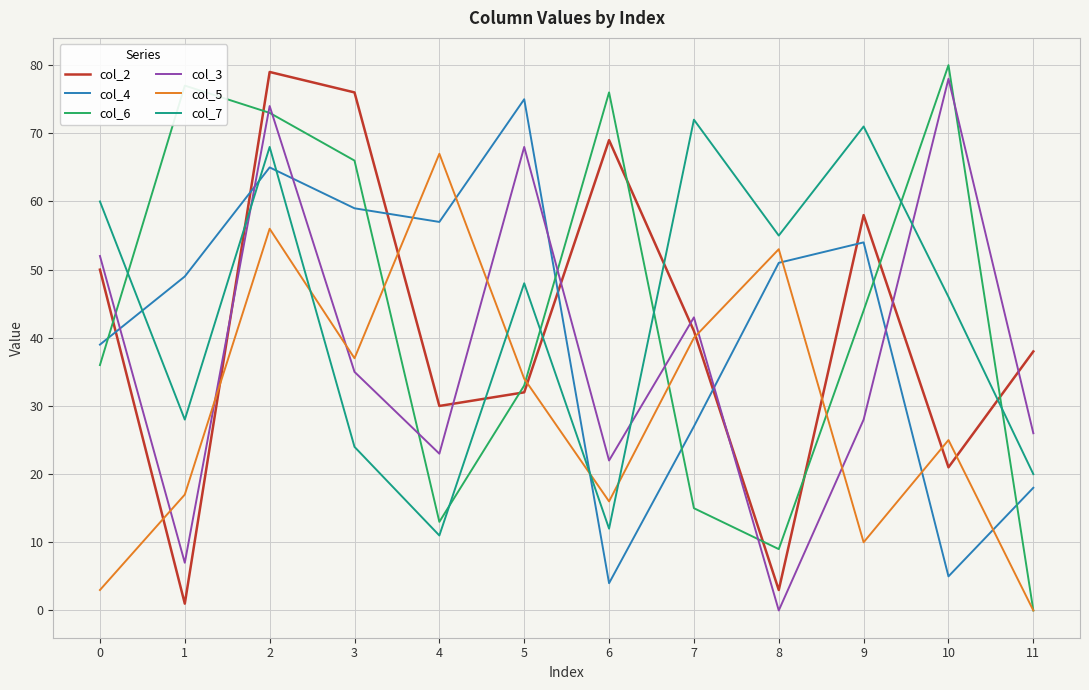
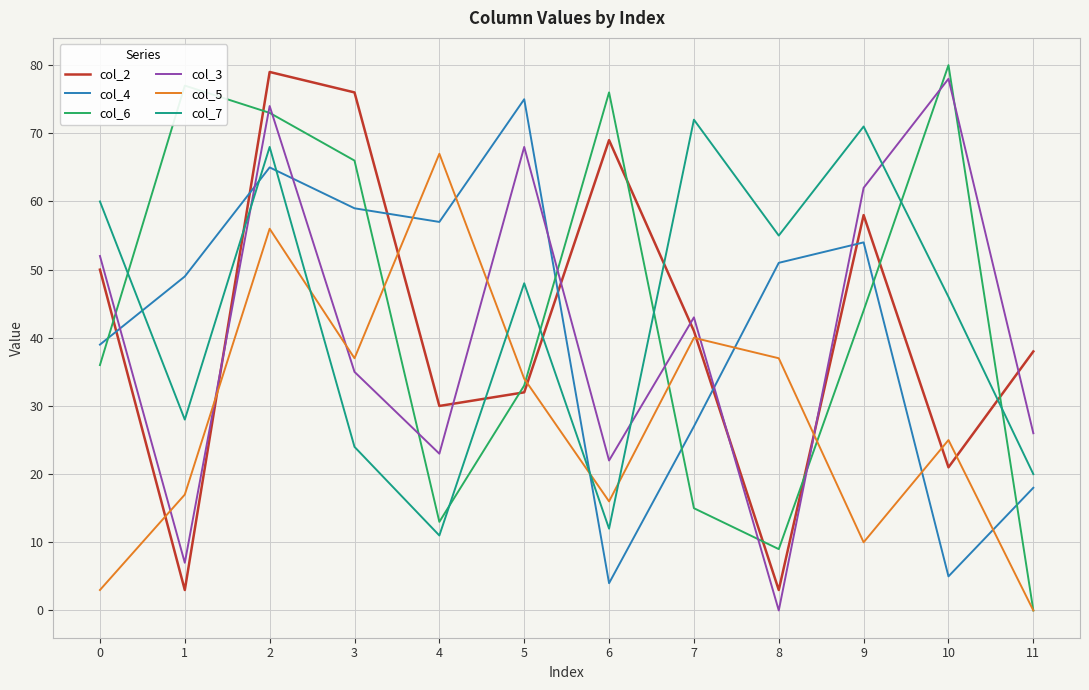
  {
    "col_2": {
      "0": 50,
-     "1": 1,
+     "1": 3,
      "2": 79,
      "3": 76,
      "4": 30,
      "5": 32,
      "6": 69,
      "7": 41,
      "8": 3,
      "9": 58,
      "10": 21,
      "11": 38
    },
    "col_4": {
      "0": 39,
      "1": 49,
      "2": 65,
      "3": 59,
      "4": 57,
      "5": 75,
      "6": 4,
      "7": 27,
      "8": 51,
      "9": 54,
      "10": 5,
      "11": 18
    },
    "col_3": {
      "0": 52,
      "1": 7,
      "2": 74,
      "3": 35,
      "4": 23,
      "5": 68,
      "6": 22,
      "7": 43,
      "8": 0,
-     "9": 28,
+     "9": 62,
      "10": 78,
      "11": 26
    },
    "col_5": {
      "0": 3,
      "1": 17,
      "2": 56,
      "3": 37,
      "4": 67,
      "5": 34,
      "6": 16,
      "7": 40,
-     "8": 53,
+     "8": 37,
      "9": 10,
      "10": 25
    }
  }
